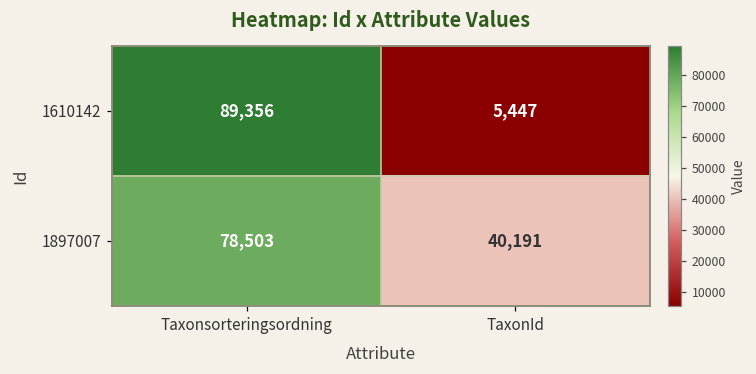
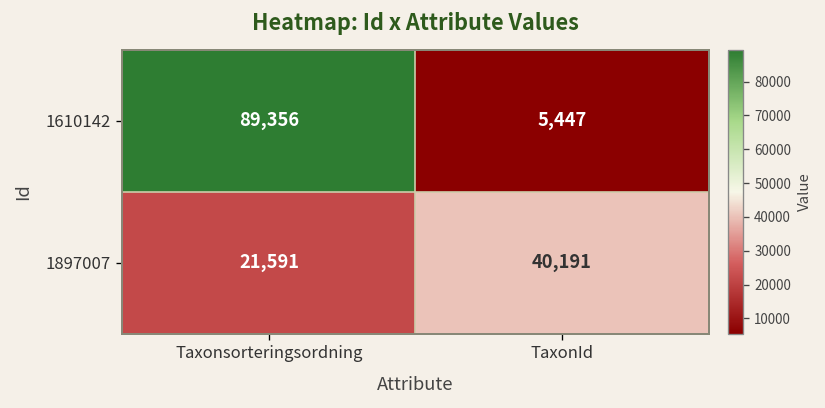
  {
    "1610142": {
      "Taxonsorteringsordning": "89,356",
      "TaxonId": "5,447"
    },
    "1897007": {
-     "Taxonsorteringsordning": "78,503",
+     "Taxonsorteringsordning": "21,591",
      "TaxonId": "40,191"
    }
  }
